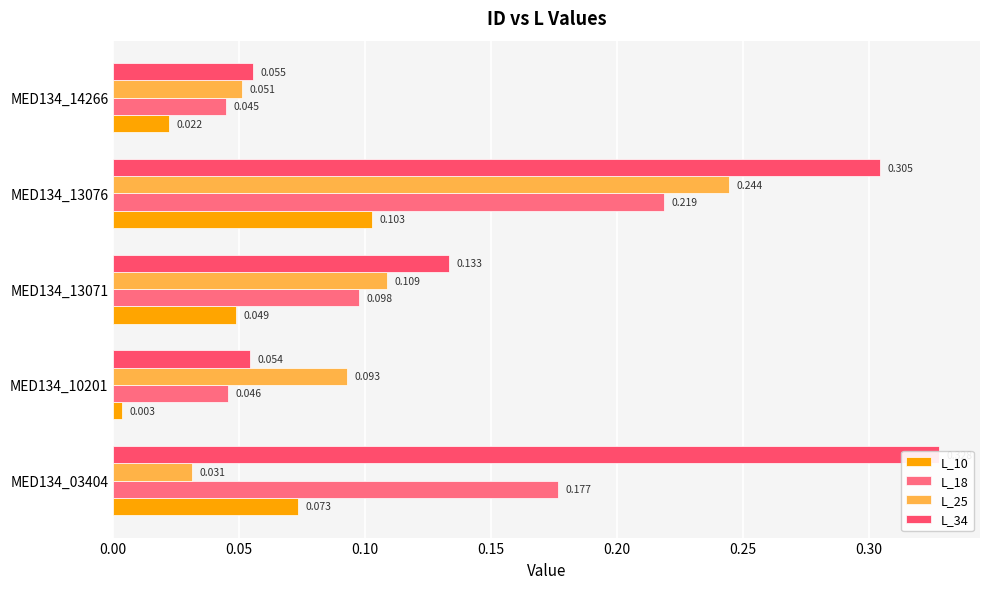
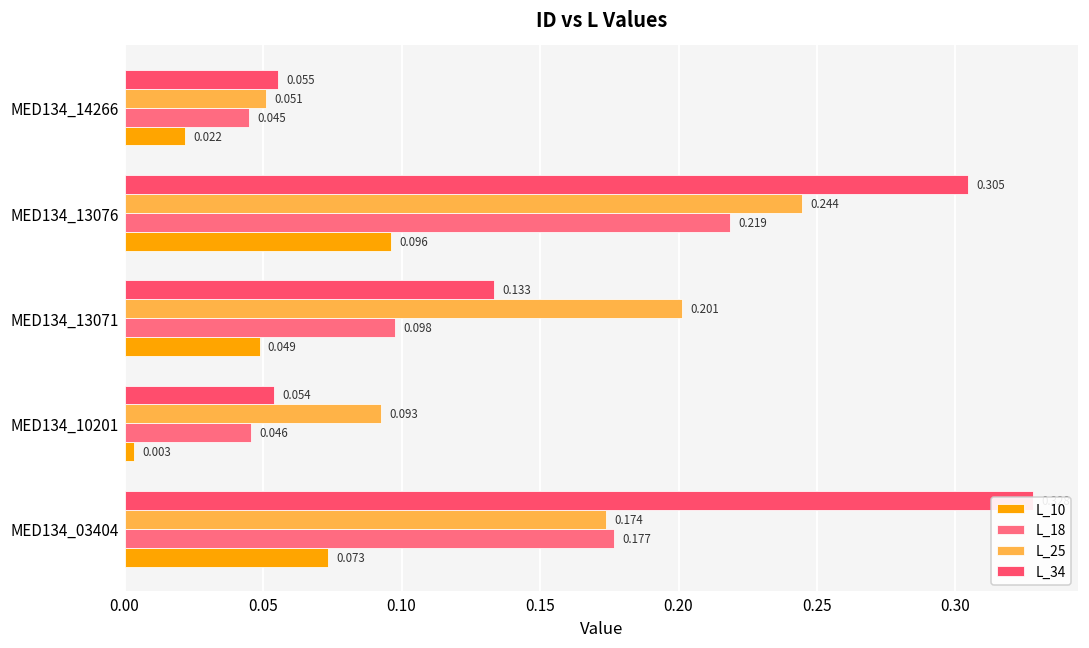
  {
    "L_10": {
      "MED134_14266": 0.022,
-     "MED134_13076": 0.103,
+     "MED134_13076": 0.096,
      "MED134_13071": 0.049,
      "MED134_10201": 0.003,
      "MED134_03404": 0.073
    },
    "L_25": {
      "MED134_14266": 0.051,
      "MED134_13076": 0.244,
-     "MED134_13071": 0.109,
+     "MED134_13071": 0.201,
      "MED134_10201": 0.093,
-     "MED134_03404": 0.031
+     "MED134_03404": 0.174
    }
  }
